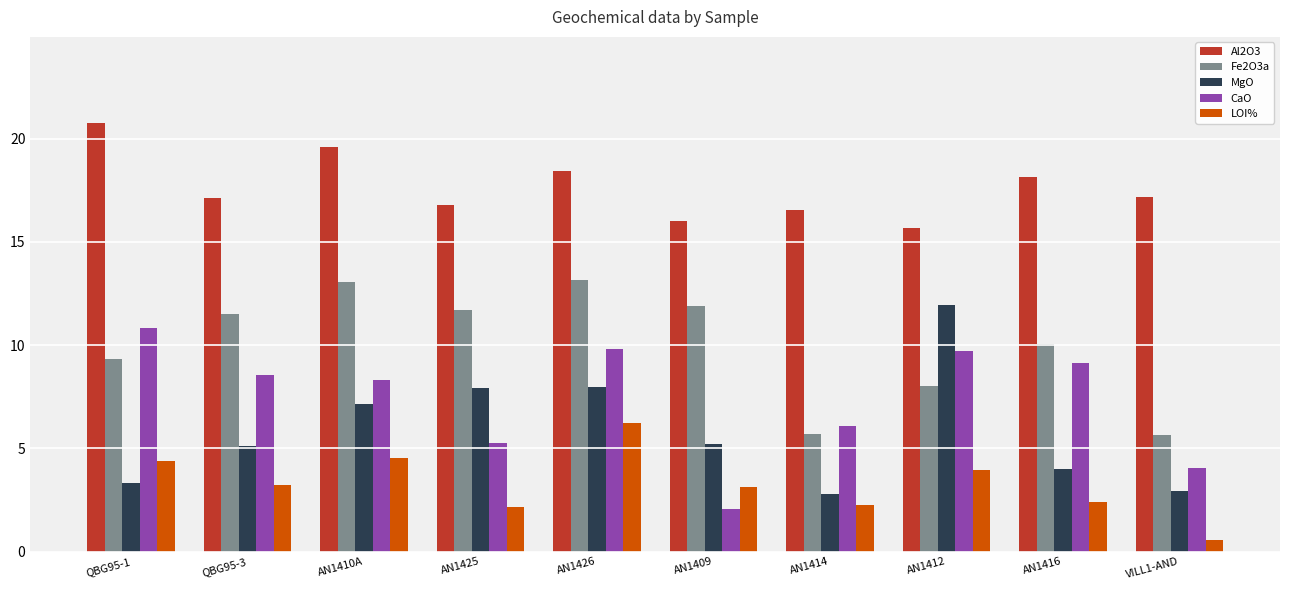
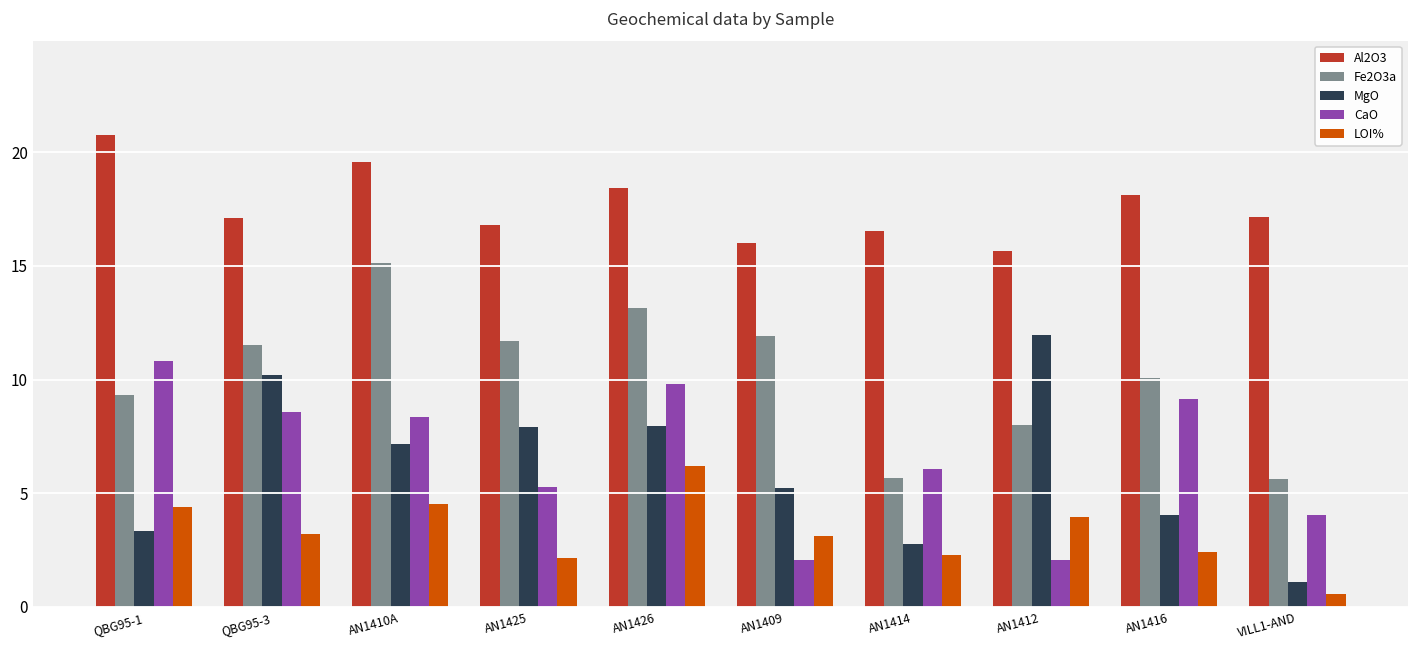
  {
    "Fe2O3a": {
      "QBG95-1": 9.3,
      "QBG95-3": 11.5,
-     "AN1410A": 13.1,
+     "AN1410A": 15.1,
      "AN1425": 11.7,
      "AN1426": 13.2,
      "AN1409": 11.9,
      "AN1414": 5.7,
      "AN1412": 8.0,
      "AN1416": 10.1,
      "VILL1-AND": 5.6
    },
    "MgO": {
      "QBG95-1": 3.3,
-     "QBG95-3": 5.1,
+     "QBG95-3": 10.2,
      "AN1410A": 7.2,
      "AN1425": 7.9,
      "AN1426": 8.0,
      "AN1409": 5.2,
      "AN1414": 2.8,
      "AN1412": 12.0,
      "AN1416": 4.0,
-     "VILL1-AND": 2.9
+     "VILL1-AND": 1.1
    },
    "CaO": {
      "QBG95-1": 10.8,
      "QBG95-3": 8.6,
      "AN1410A": 8.3,
      "AN1425": 5.3,
      "AN1426": 9.8,
      "AN1409": 2.1,
      "AN1414": 6.1,
-     "AN1412": 9.7,
+     "AN1412": 2.0,
      "AN1416": 9.2,
      "VILL1-AND": 4.0
    }
  }
